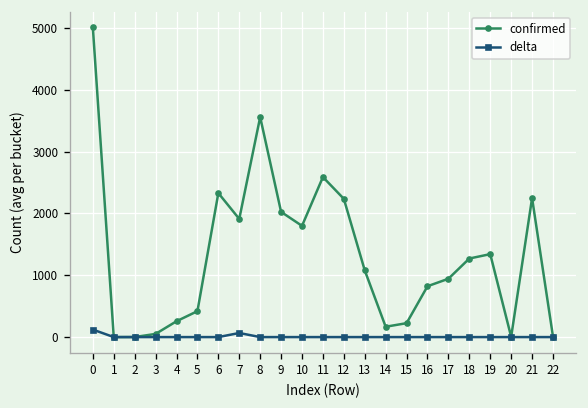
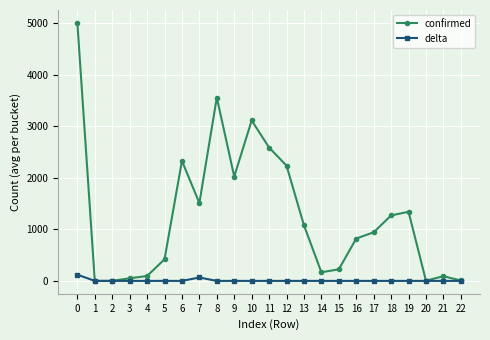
  {
    "confirmed": {
      "0": 5000,
      "3": 100,
-     "4": 300,
+     "4": 100,
      "5": 400,
      "6": 2300,
-     "7": 1900,
+     "7": 1500,
      "8": 3600,
      "9": 2000,
-     "10": 1800,
+     "10": 3100,
      "11": 2600,
      "12": 2200,
      "13": 1100,
      "14": 200,
      "15": 200,
      "16": 800,
      "17": 900,
      "18": 1300,
      "19": 1300,
-     "21": 2200
+     "21": 100
    },
    "delta": {
      "0": 100,
      "3": 0,
      "4": 0,
      "5": 0,
      "6": 0,
      "7": 100,
      "8": 0,
      "9": 0,
      "10": 0,
      "11": 0,
      "12": 0,
      "13": 0,
      "14": 0,
      "15": 0,
      "16": 0,
      "17": 0,
      "18": 0,
      "19": 0,
      "21": 0
    }
  }
